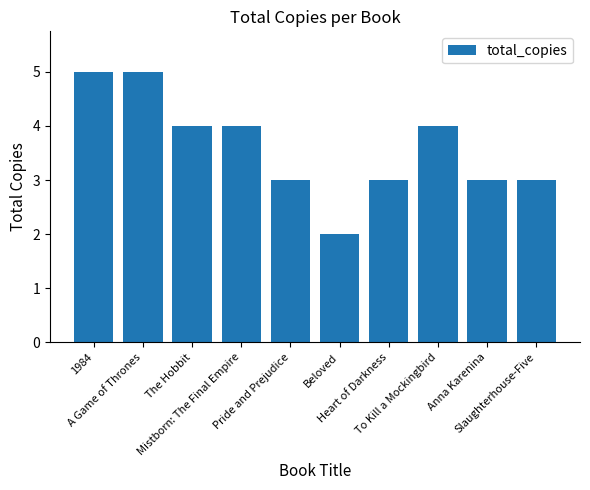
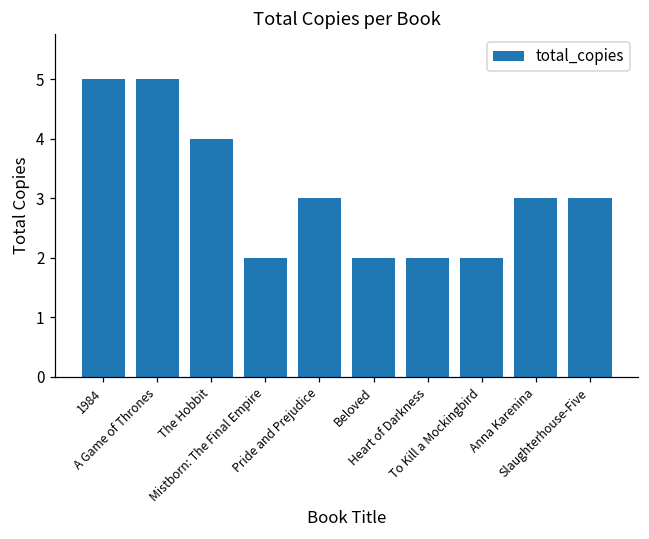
  {
    "1984": 5,
    "A Game of Thrones": 5,
    "The Hobbit": 4,
-   "Mistborn: The Final Empire": 4,
+   "Mistborn: The Final Empire": 2,
    "Pride and Prejudice": 3,
    "Beloved": 2,
-   "Heart of Darkness": 3,
-   "To Kill a Mockingbird": 4,
+   "Heart of Darkness": 2,
+   "To Kill a Mockingbird": 2,
    "Anna Karenina": 3,
    "Slaughterhouse-Five": 3
  }
